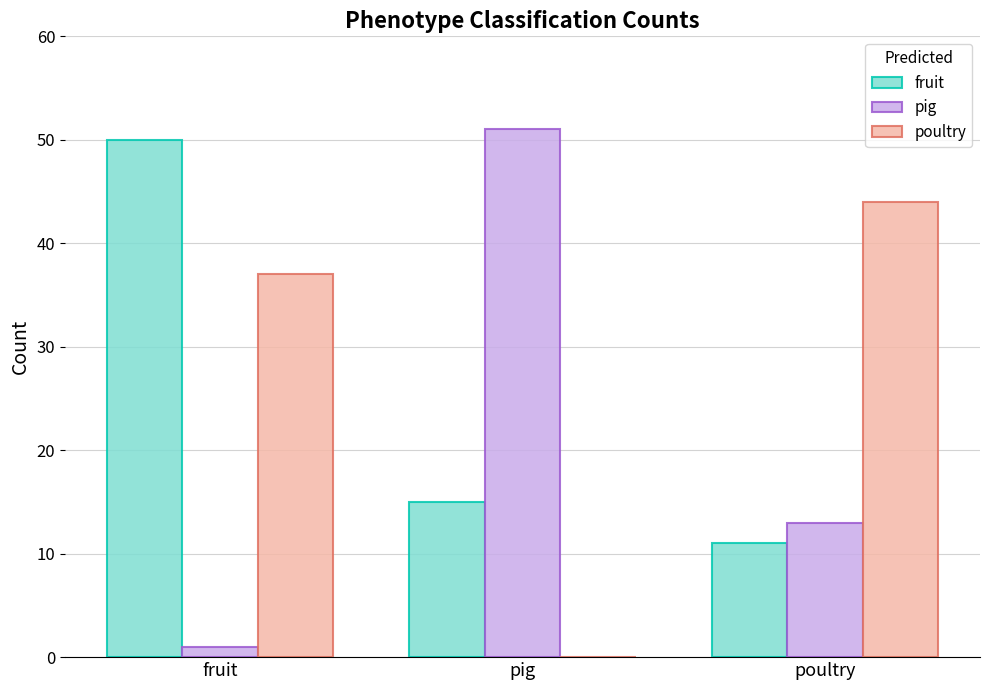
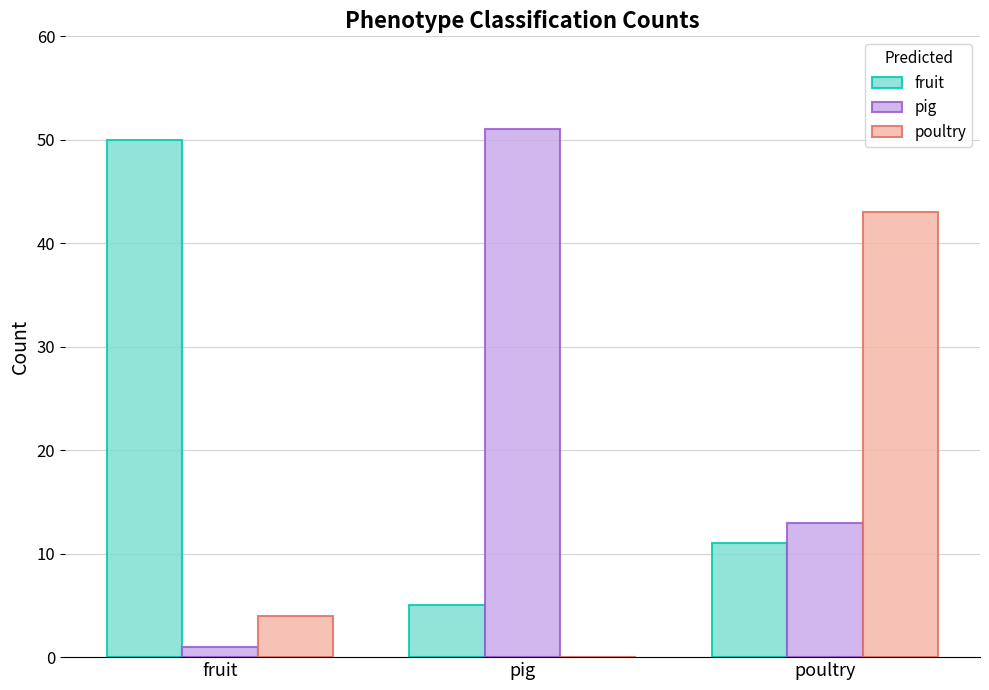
  {
    "fruit": {
      "fruit": 50,
-     "pig": 15,
+     "pig": 5,
      "poultry": 11
    },
    "pig": {
      "fruit": 1,
      "pig": 51,
      "poultry": 13
    },
    "poultry": {
-     "fruit": 37,
+     "fruit": 4,
      "pig": 0,
-     "poultry": 44
+     "poultry": 43
    }
  }
